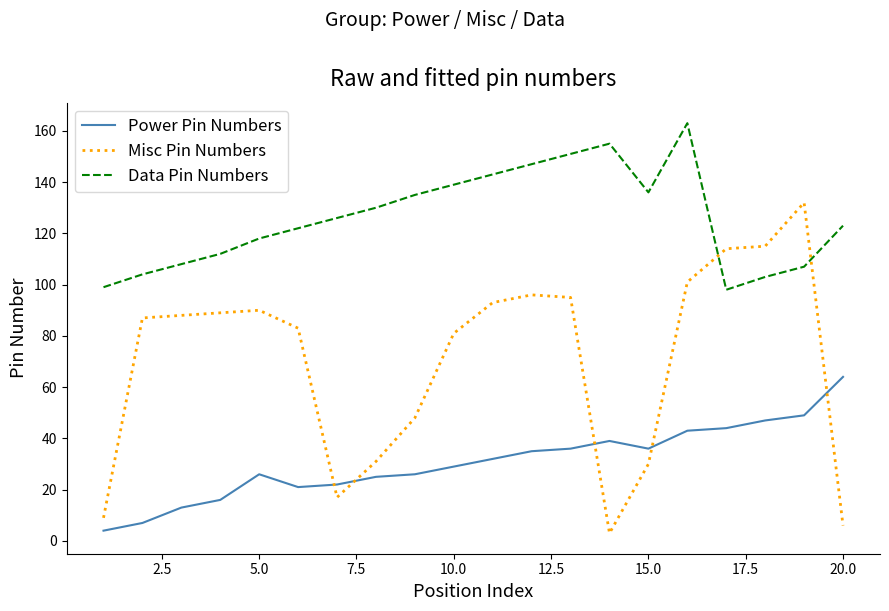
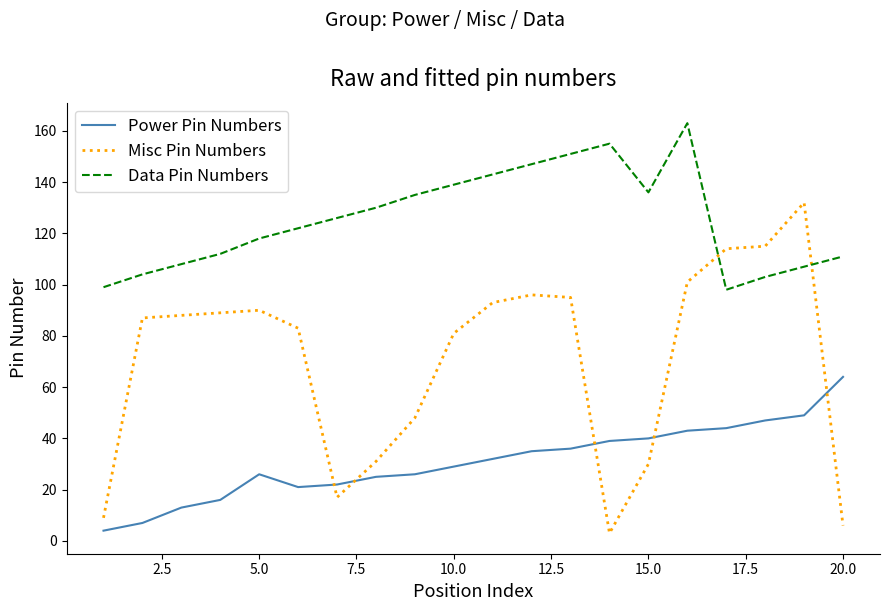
  {
    "Power Pin Numbers": {
      "5.0": 26,
      "10.0": 29,
-     "15.0": 36,
+     "15.0": 40,
      "20.0": 64
    },
    "Misc Pin Numbers": {
      "5.0": 90,
      "10.0": 81,
      "15.0": 30,
      "20.0": 6
    },
    "Data Pin Numbers": {
      "5.0": 118,
      "10.0": 139,
      "15.0": 136,
-     "20.0": 123
+     "20.0": 111
    }
  }
